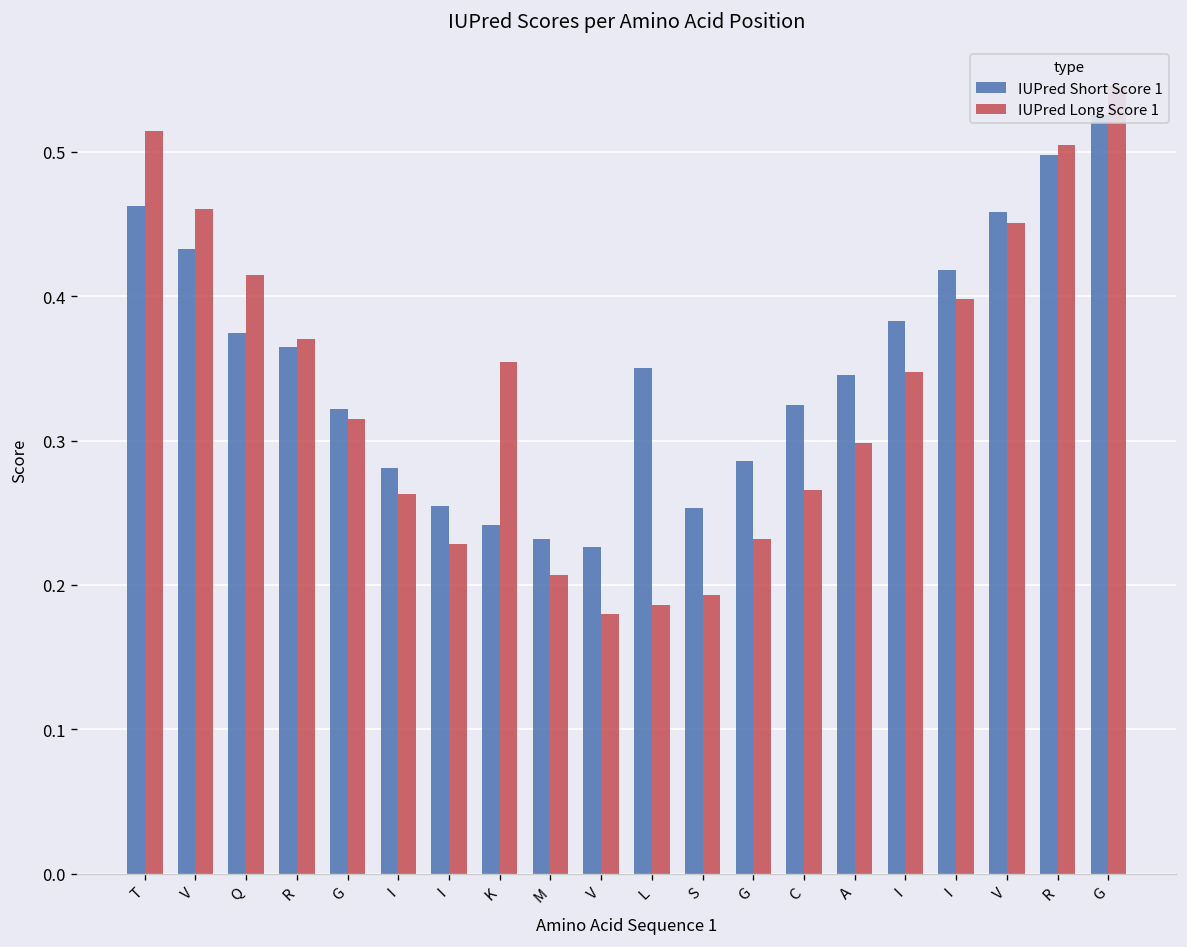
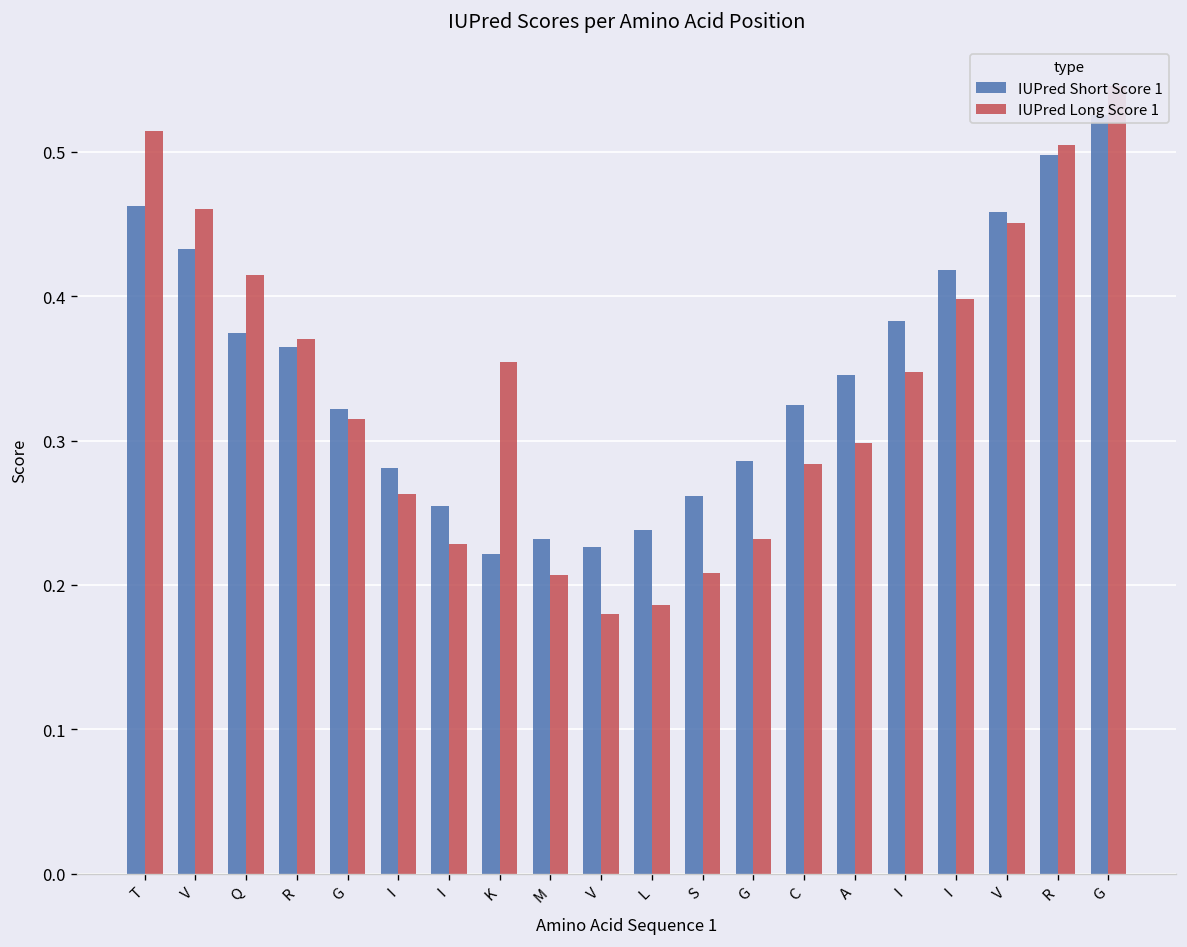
  {
    "IUPred Short Score 1": {
      "T": 0.463,
      "Q": 0.374,
-     "K": 0.241,
+     "K": 0.221,
      "M": 0.232,
-     "L": 0.350,
-     "S": 0.253,
+     "L": 0.238,
+     "S": 0.262,
      "C": 0.325,
      "A": 0.346
    },
    "IUPred Long Score 1": {
      "T": 0.514,
      "Q": 0.415,
      "K": 0.355,
      "M": 0.207,
      "L": 0.186,
-     "S": 0.193,
-     "C": 0.266,
+     "S": 0.208,
+     "C": 0.284,
      "A": 0.298
    }
  }
